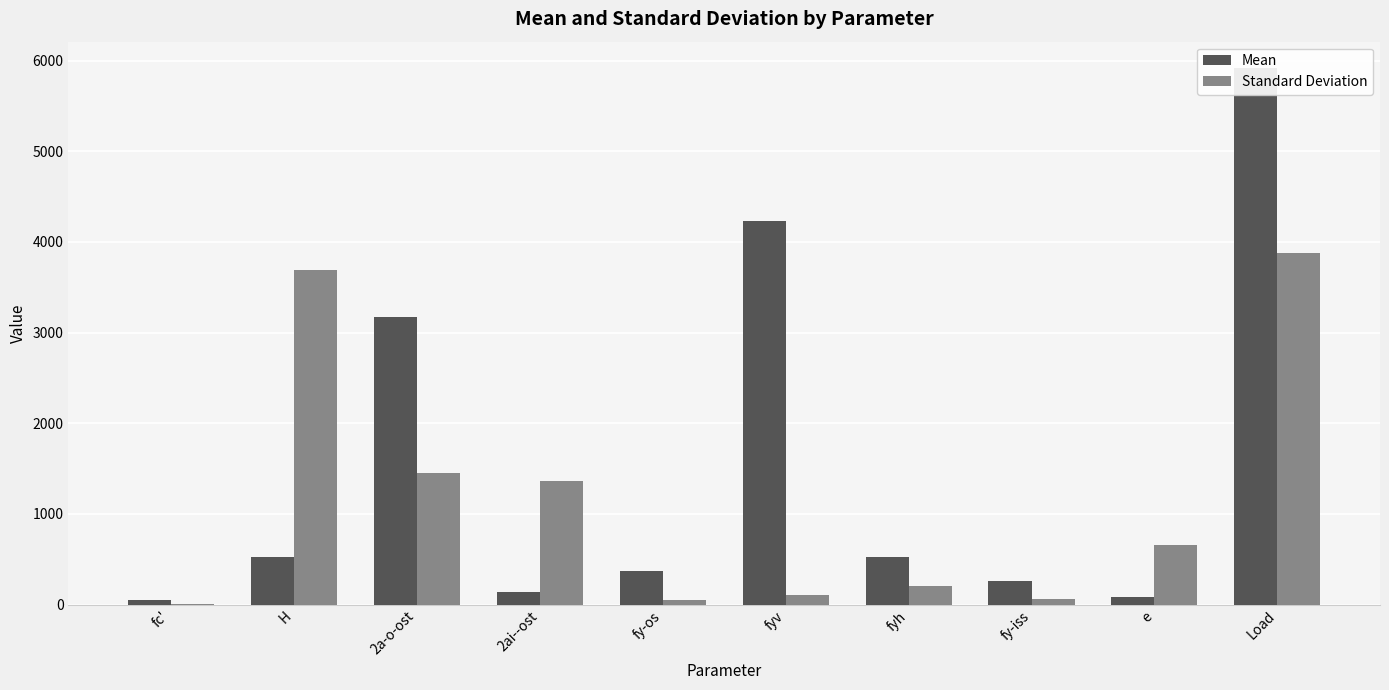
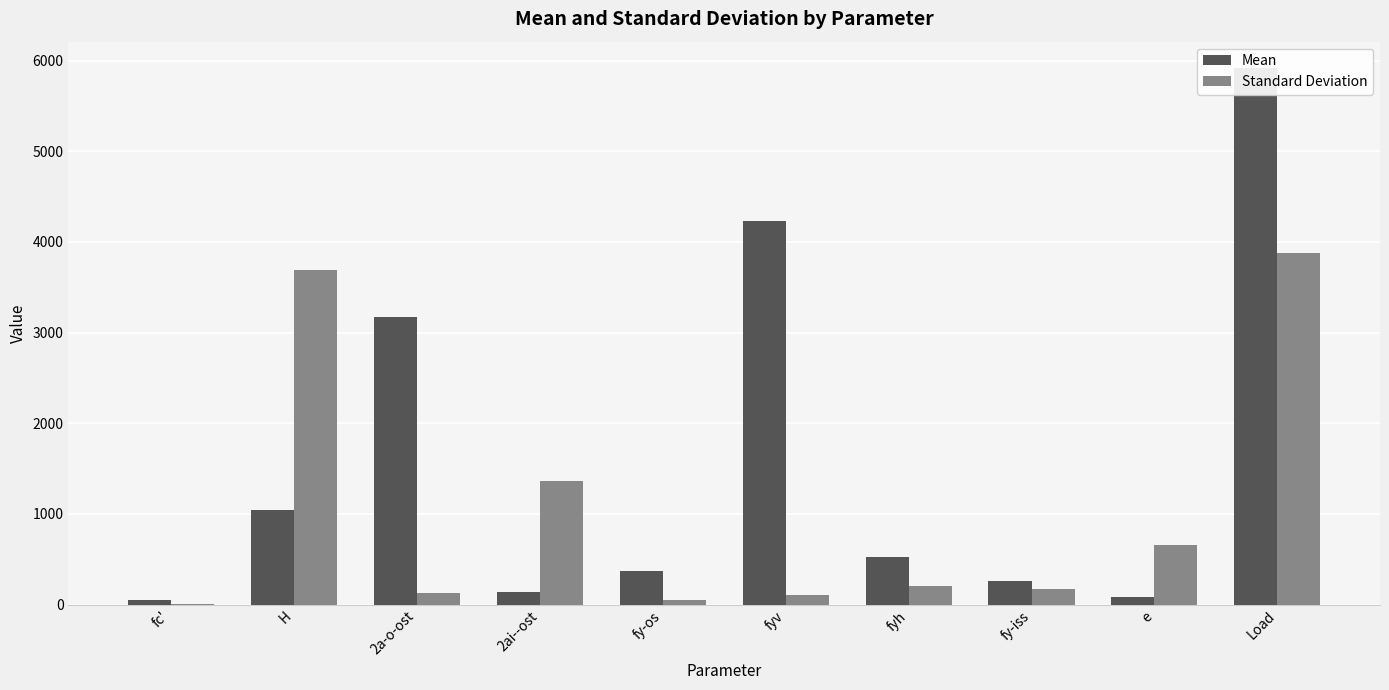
  {
    "Mean": {
      "fc'": 0,
-     "H": 500,
+     "H": 1000,
      "2a-o-ost": 3200,
      "2ai--ost": 100,
      "fy-os": 400,
      "fyv": 4200,
      "fyh": 500,
      "fy-iss": 300,
      "e": 100
    },
    "Standard Deviation": {
      "H": 3700,
-     "2a-o-ost": 1500,
+     "2a-o-ost": 100,
      "2ai--ost": 1400,
      "fy-os": 100,
      "fyv": 100,
      "fyh": 200,
-     "fy-iss": 100,
+     "fy-iss": 200,
      "e": 700,
      "Load": 3900
    }
  }
